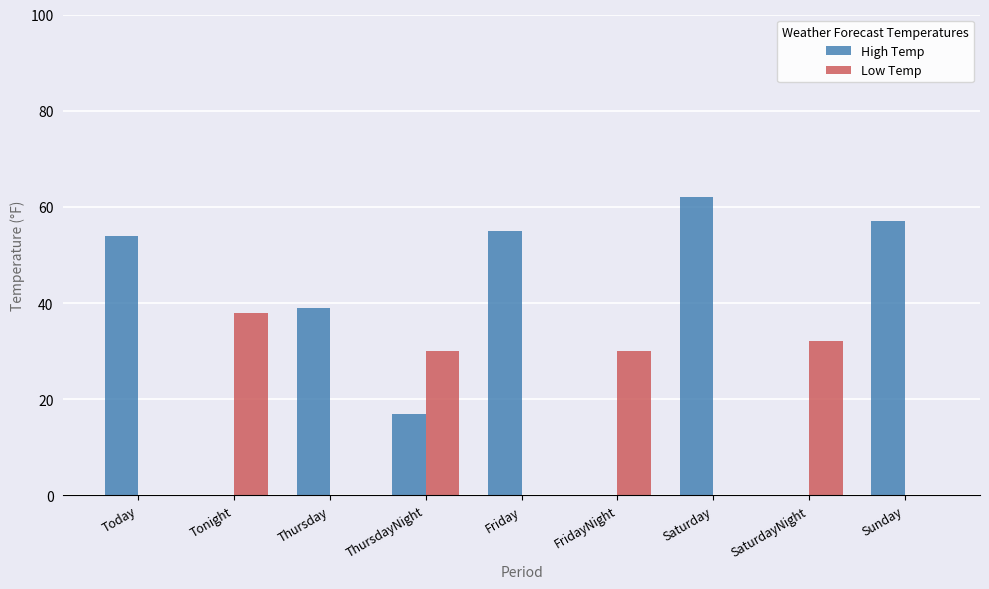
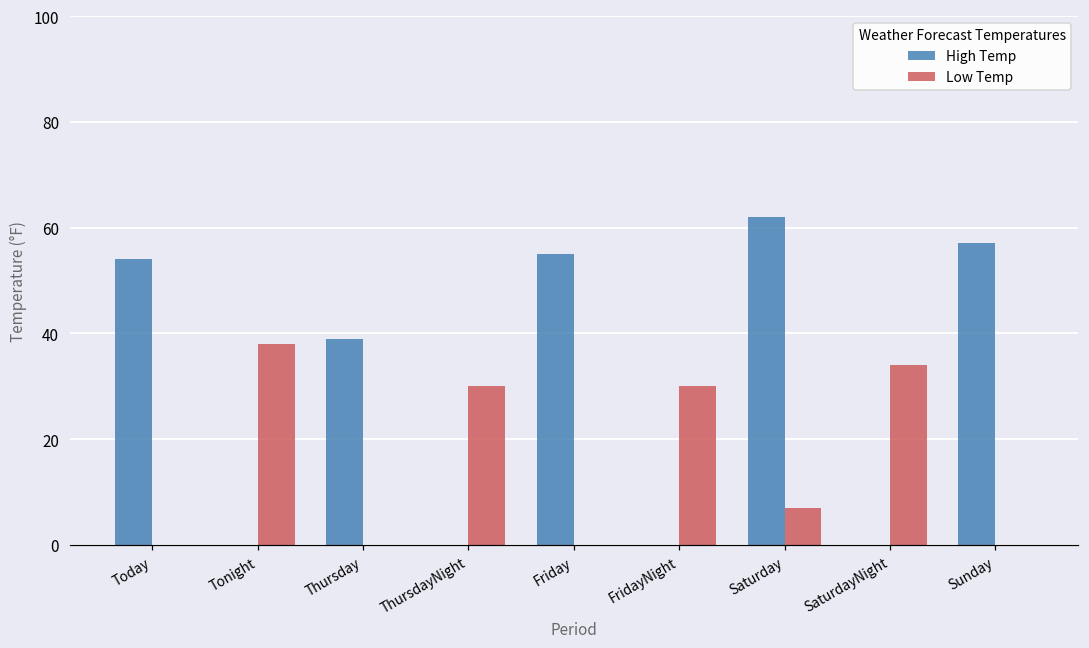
  {
    "High Temp": {
      "Today": 54,
      "Tonight": 0,
      "Thursday": 39,
-     "ThursdayNight": 17,
+     "ThursdayNight": 0,
      "Friday": 55,
      "FridayNight": 0,
      "Saturday": 62,
      "SaturdayNight": 0,
      "Sunday": 57
    },
    "Low Temp": {
      "Today": 0,
      "Tonight": 38,
      "Thursday": 0,
      "ThursdayNight": 30,
      "Friday": 0,
      "FridayNight": 30,
-     "Saturday": 0,
-     "SaturdayNight": 32,
+     "Saturday": 7,
+     "SaturdayNight": 34,
      "Sunday": 0
    }
  }
